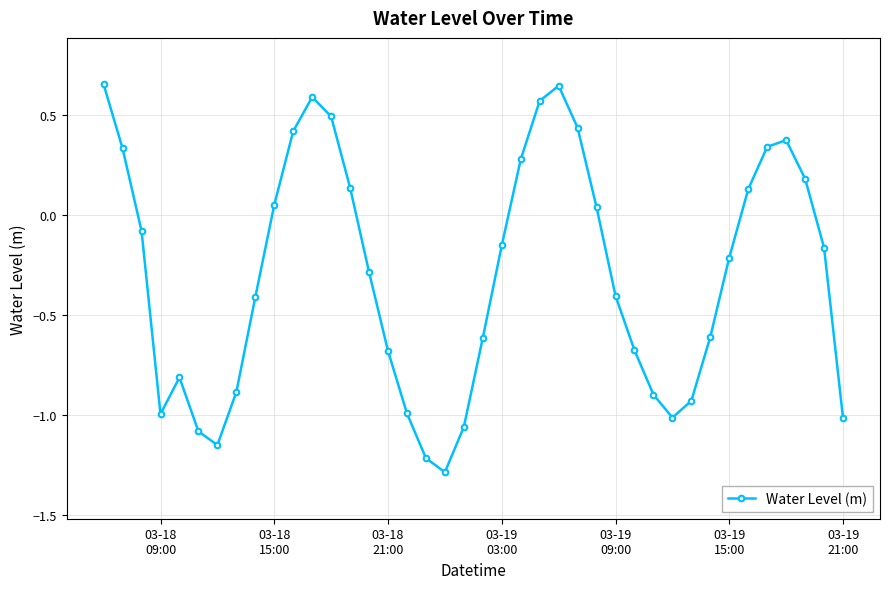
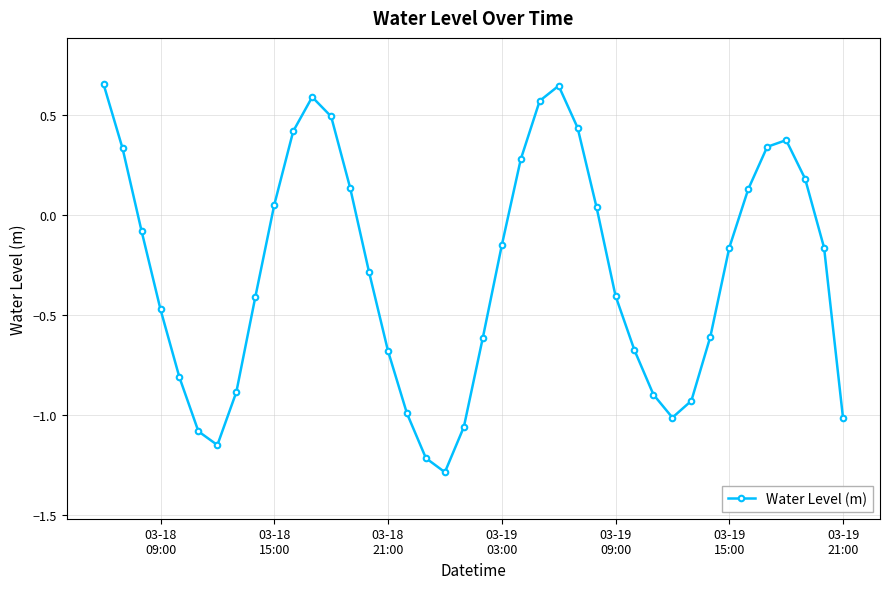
  {
-   "03-18 09:00": -0.99,
+   "03-18 09:00": -0.47,
    "03-18 15:00": 0.05,
    "03-18 21:00": -0.68,
    "03-19 03:00": -0.15,
    "03-19 09:00": -0.40,
-   "03-19 15:00": -0.21,
+   "03-19 15:00": -0.16,
    "03-19 21:00": -1.01
  }
